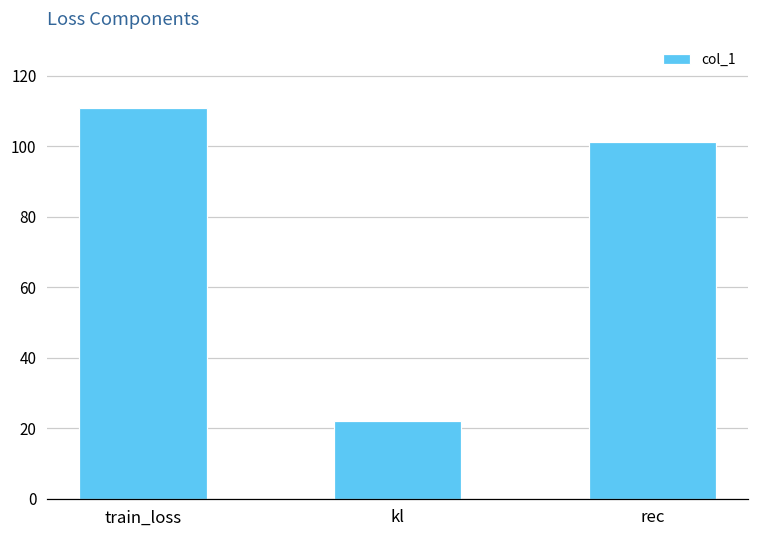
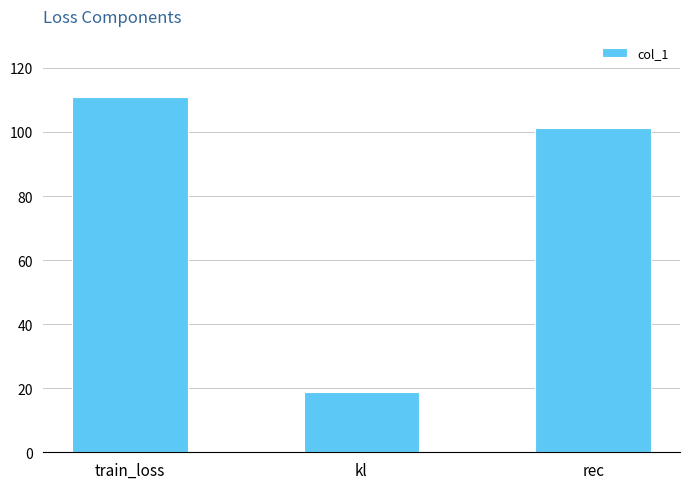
  {
    "train_loss": 111,
-   "kl": 22,
+   "kl": 19,
    "rec": 101
  }
